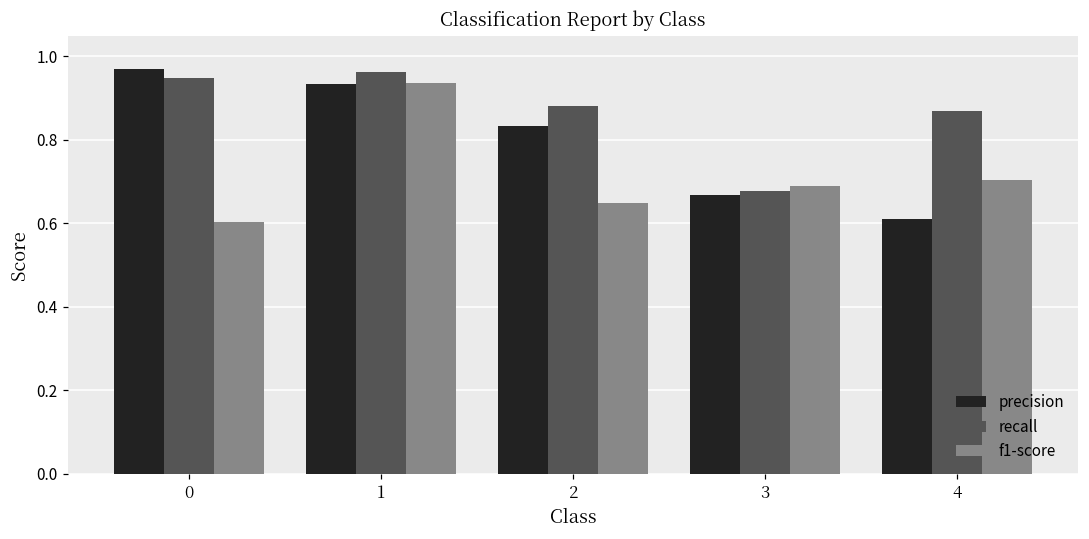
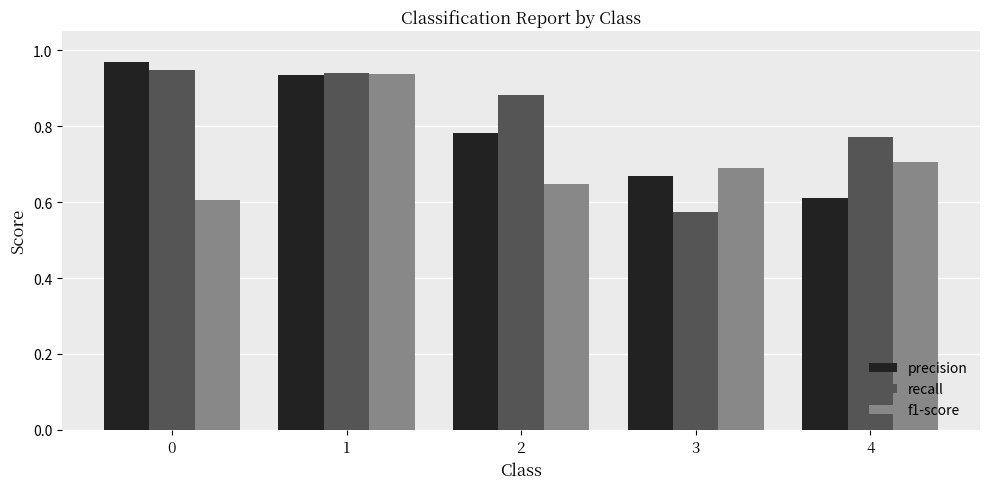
  {
    "precision": {
      "0": 0.97,
      "1": 0.93,
-     "2": 0.83,
+     "2": 0.78,
      "3": 0.67,
      "4": 0.61
    },
    "recall": {
      "0": 0.95,
-     "1": 0.96,
+     "1": 0.94,
      "2": 0.88,
-     "3": 0.68,
-     "4": 0.87
+     "3": 0.58,
+     "4": 0.77
    },
    "f1-score": {
      "0": 0.60,
      "1": 0.94,
      "2": 0.65,
      "3": 0.69,
      "4": 0.71
    }
  }
